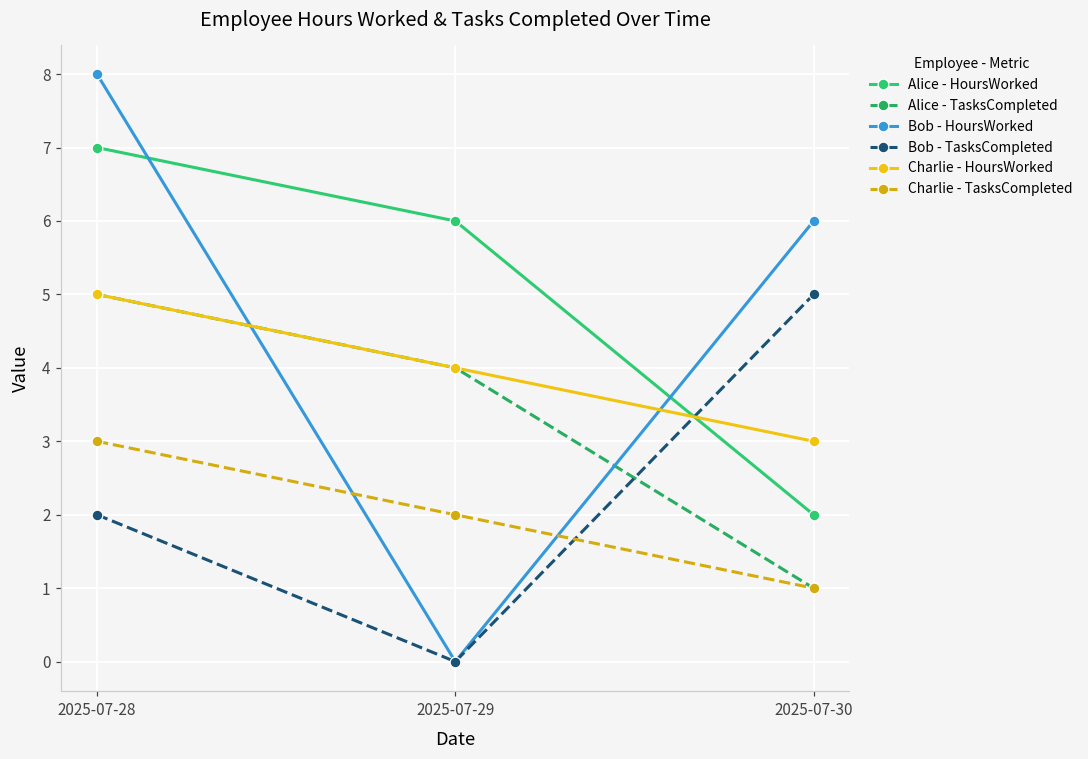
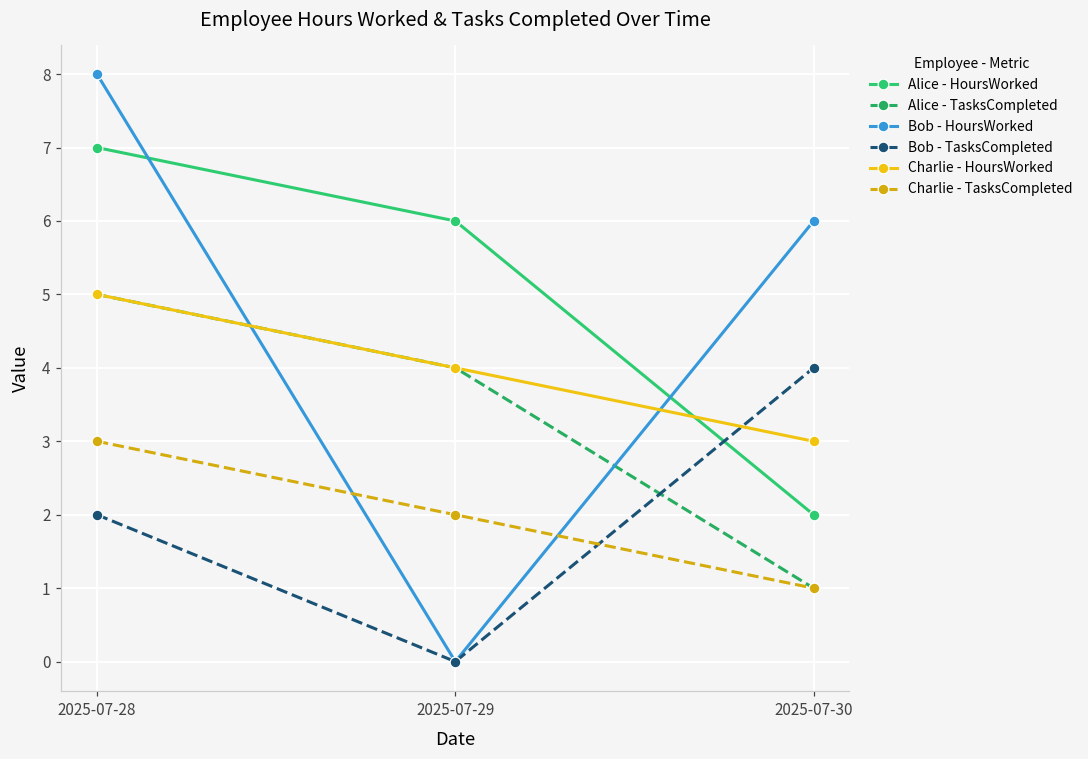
  {
    "Bob - HoursWorked": {
      "2025-07-28": 8,
      "2025-07-30": 6
    },
    "Bob - TasksCompleted": {
      "2025-07-28": 2,
-     "2025-07-30": 5
+     "2025-07-30": 4
    }
  }
